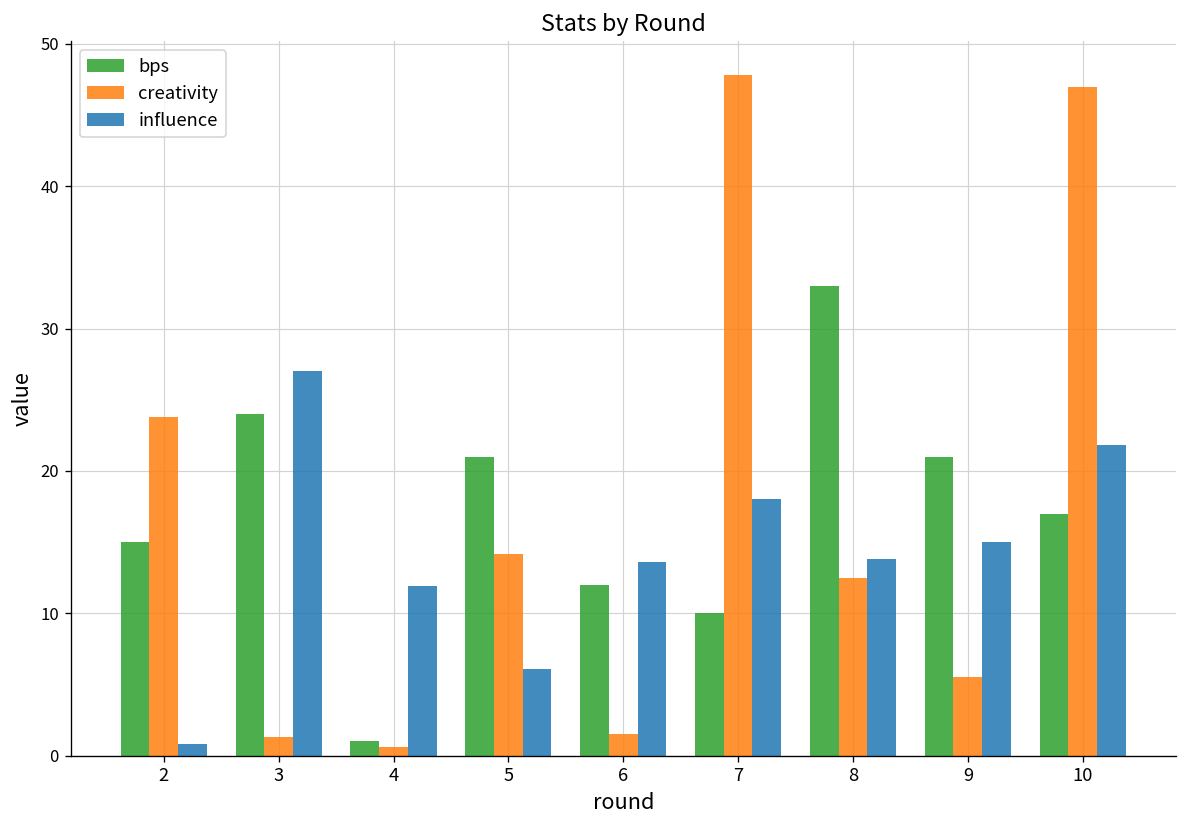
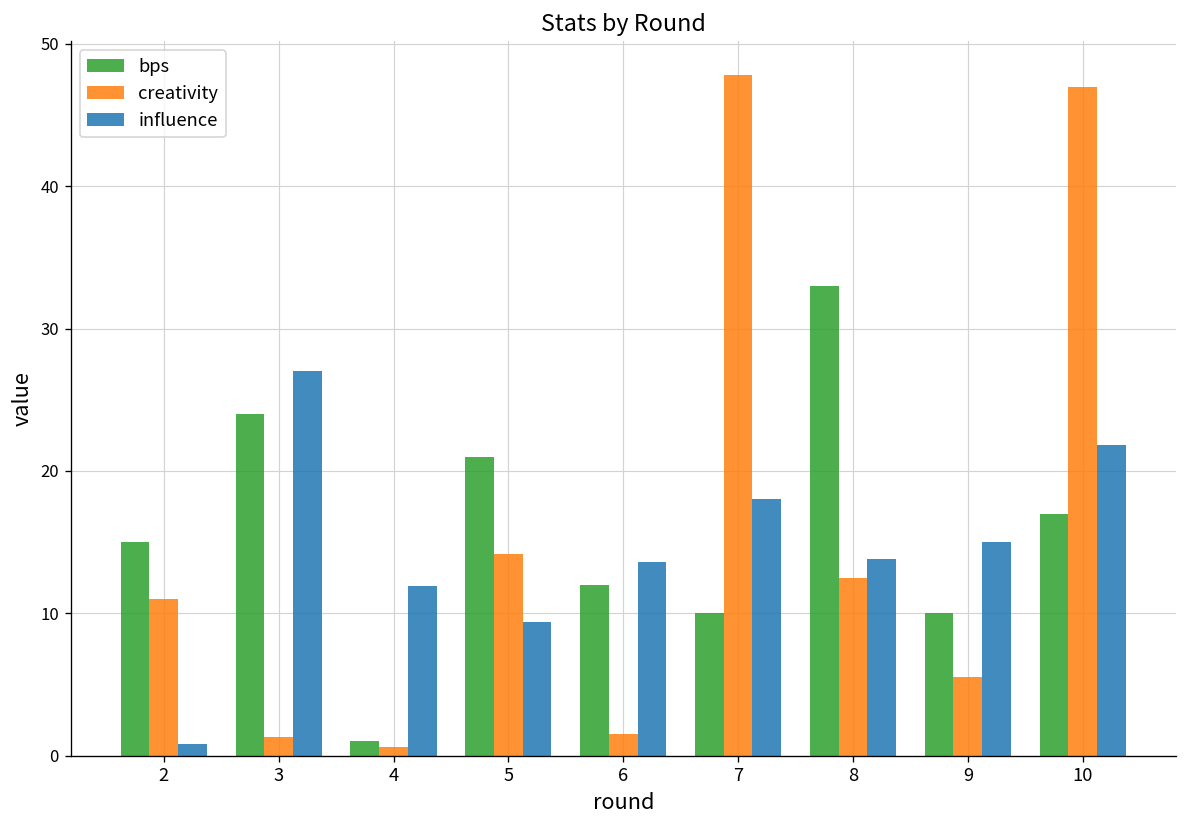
  {
    "bps": {
      "2": 15,
      "3": 24,
      "4": 1,
      "5": 21,
      "6": 12,
      "7": 10,
      "8": 33,
-     "9": 21,
+     "9": 10,
      "10": 17
    },
    "creativity": {
-     "2": 23.8,
+     "2": 11.0,
      "3": 1.3,
      "4": 0.6,
      "5": 14.2,
      "6": 1.5,
      "7": 47.8,
      "8": 12.5,
      "9": 5.5,
      "10": 47.0
    },
    "influence": {
      "2": 0.8,
      "3": 27.0,
      "4": 11.9,
-     "5": 6.1,
+     "5": 9.4,
      "6": 13.6,
      "7": 18.0,
      "8": 13.8,
      "9": 15.0,
      "10": 21.8
    }
  }
